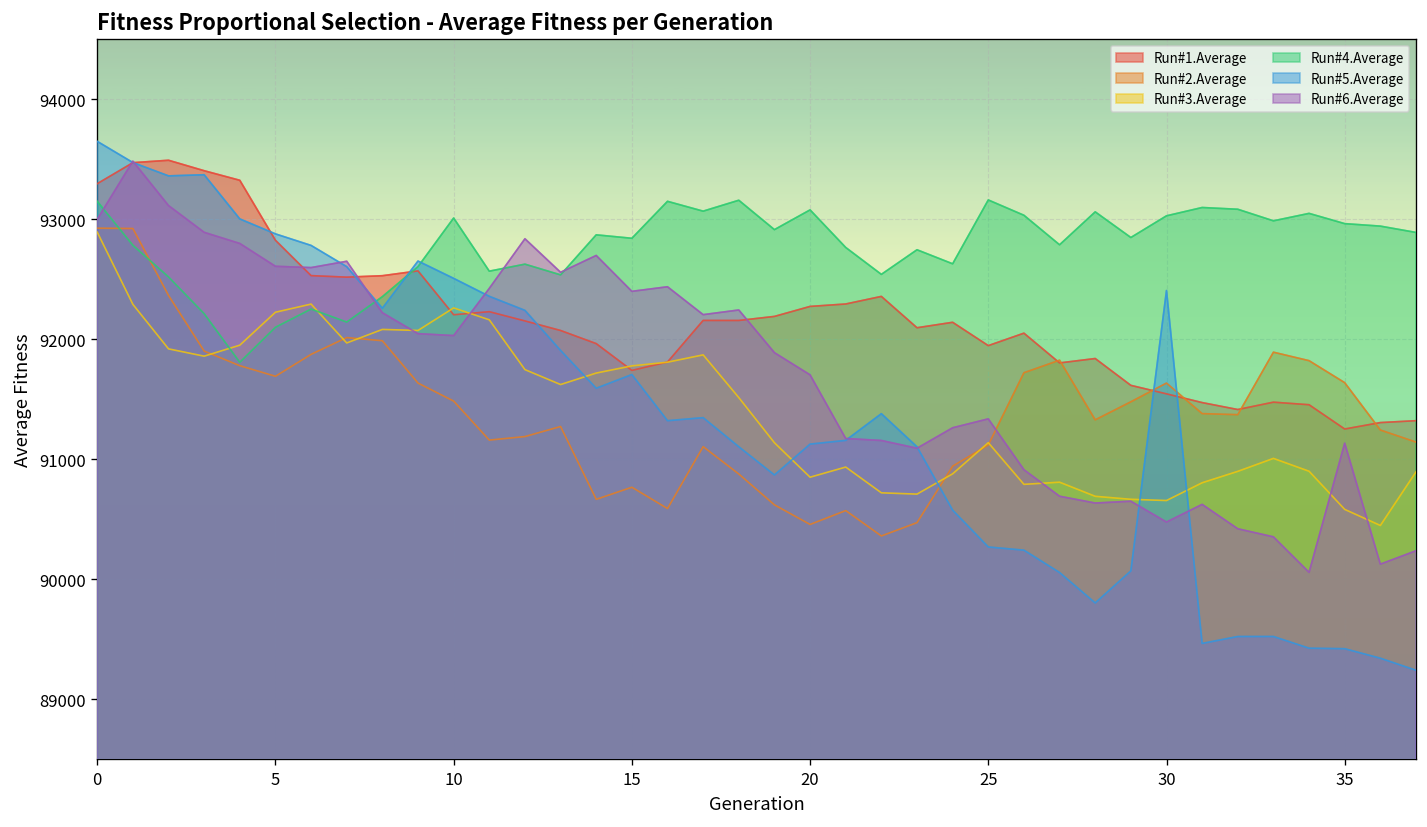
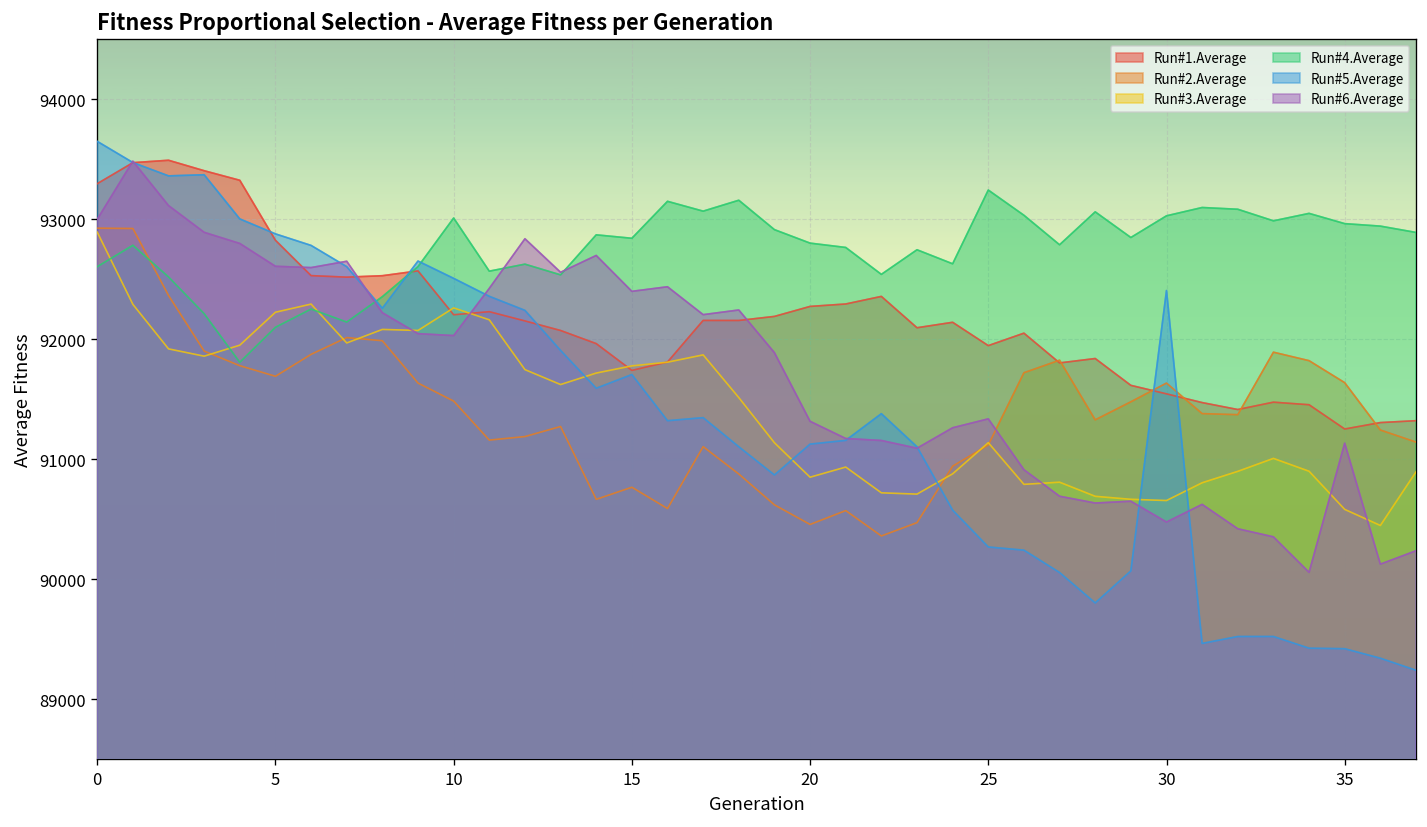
  {
    "Run#4.Average": {
-     "0": 93150,
+     "0": 92600,
      "5": 92100,
      "10": 93010,
      "15": 92840,
-     "20": 93080,
-     "25": 93160,
+     "20": 92800,
+     "25": 93240,
      "30": 93030,
      "35": 92960
    },
    "Run#5.Average": {
      "0": 93650,
      "5": 92880,
      "10": 92510,
      "15": 91710,
      "20": 91130,
      "25": 90270,
      "30": 92410,
      "35": 89420
    },
    "Run#6.Average": {
      "0": 93000,
      "5": 92610,
      "10": 92030,
      "15": 92400,
-     "20": 91700,
+     "20": 91320,
      "25": 91340,
      "30": 90480,
      "35": 91130
    }
  }
